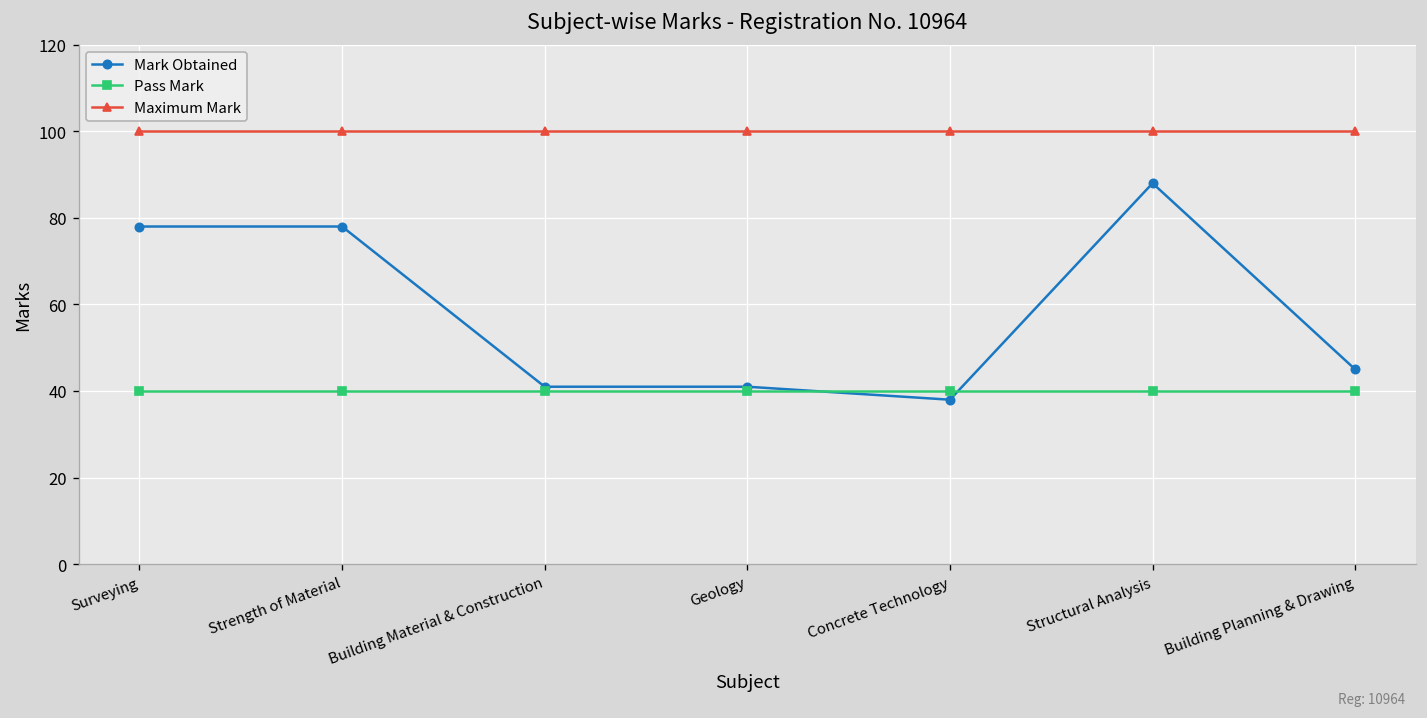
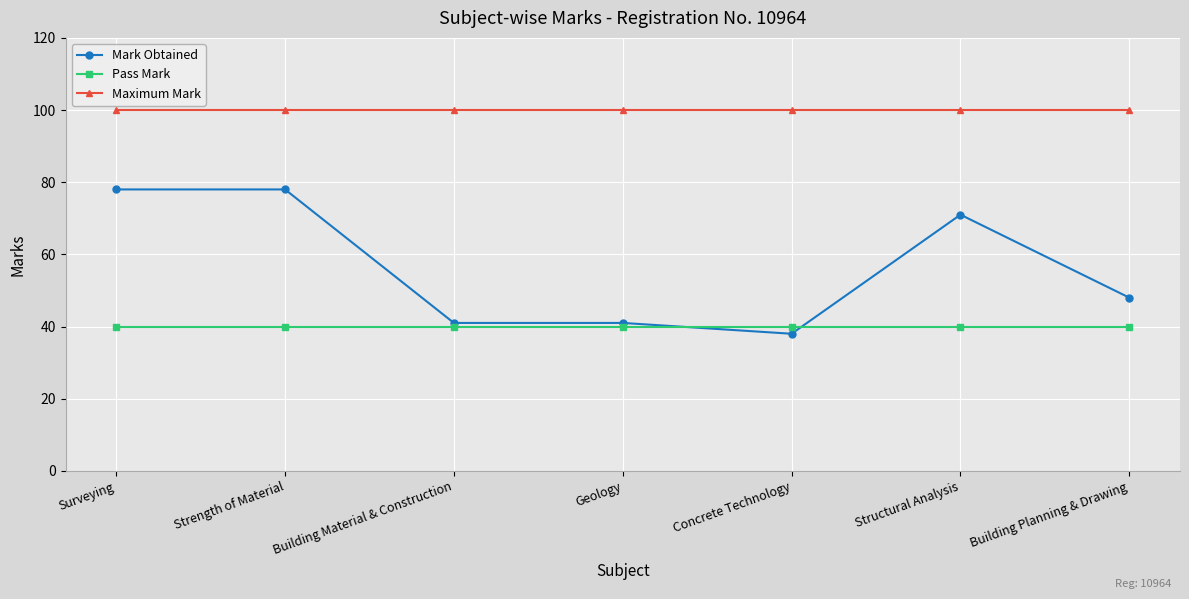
  {
    "Mark Obtained": {
      "Surveying": 78,
      "Strength of Material": 78,
      "Building Material & Construction": 41,
      "Geology": 41,
      "Concrete Technology": 38,
-     "Structural Analysis": 88,
-     "Building Planning & Drawing": 45
+     "Structural Analysis": 71,
+     "Building Planning & Drawing": 48
    },
    "Pass Mark": {
      "Surveying": 40,
      "Strength of Material": 40,
      "Building Material & Construction": 40,
      "Geology": 40,
      "Concrete Technology": 40,
      "Structural Analysis": 40,
      "Building Planning & Drawing": 40
    },
    "Maximum Mark": {
      "Surveying": 100,
      "Strength of Material": 100,
      "Building Material & Construction": 100,
      "Geology": 100,
      "Concrete Technology": 100,
      "Structural Analysis": 100,
      "Building Planning & Drawing": 100
    }
  }
